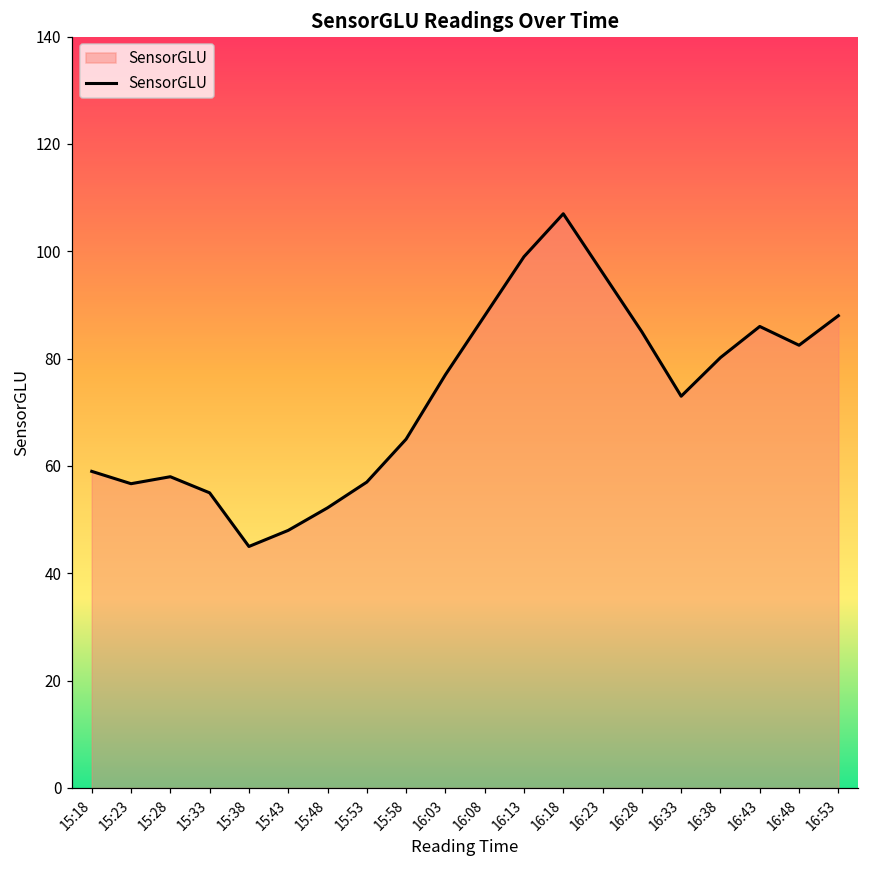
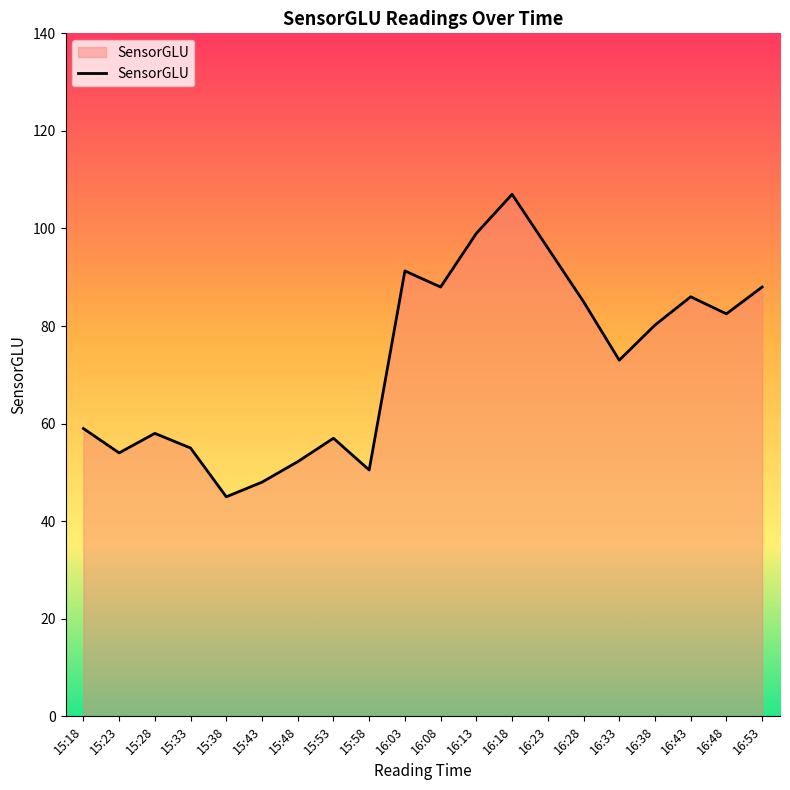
  {
    "15:18": 59,
-   "15:23": 57,
+   "15:23": 54,
    "15:28": 58,
    "15:33": 55,
    "15:38": 45,
    "15:43": 48,
    "15:48": 52,
    "15:53": 57,
-   "15:58": 65,
-   "16:03": 77,
+   "15:58": 51,
+   "16:03": 91,
    "16:08": 88,
    "16:13": 99,
    "16:18": 107,
    "16:23": 96,
    "16:28": 85,
    "16:33": 73,
    "16:38": 80,
    "16:43": 86,
    "16:48": 83,
    "16:53": 88
  }
